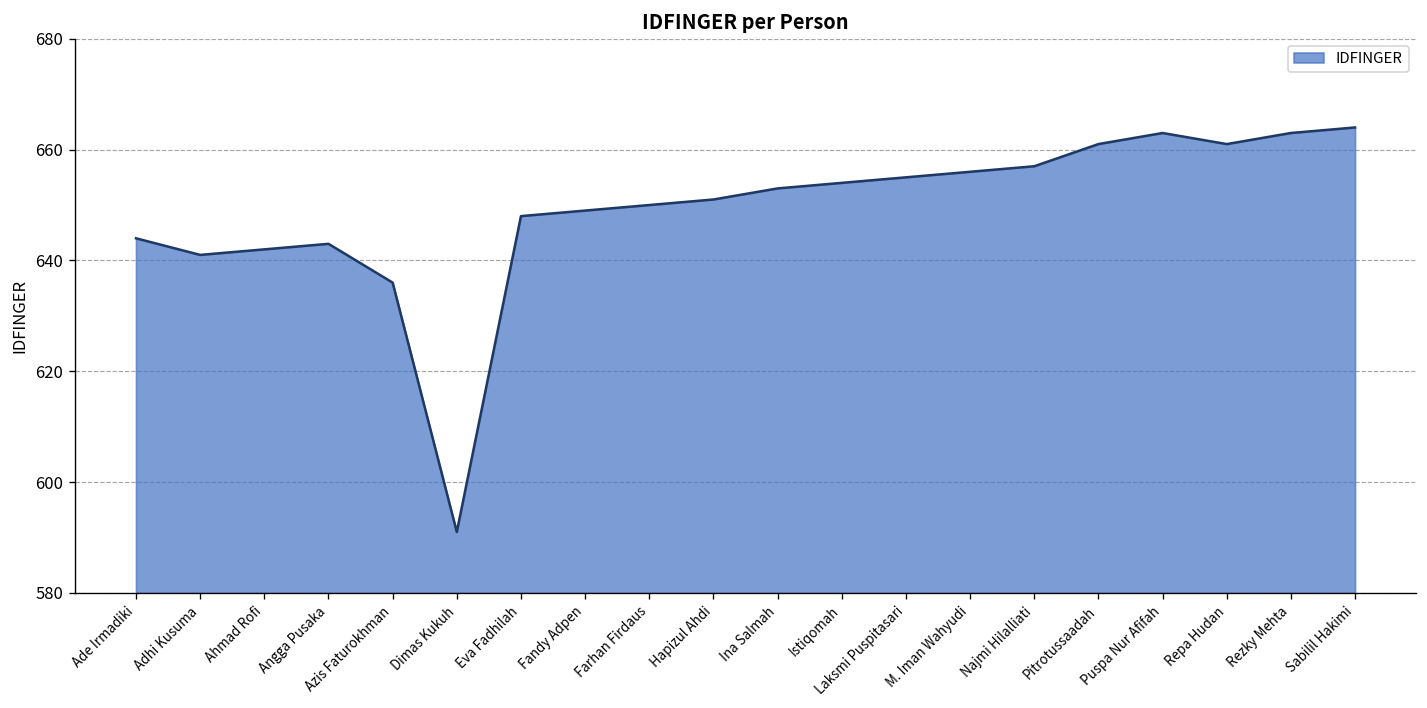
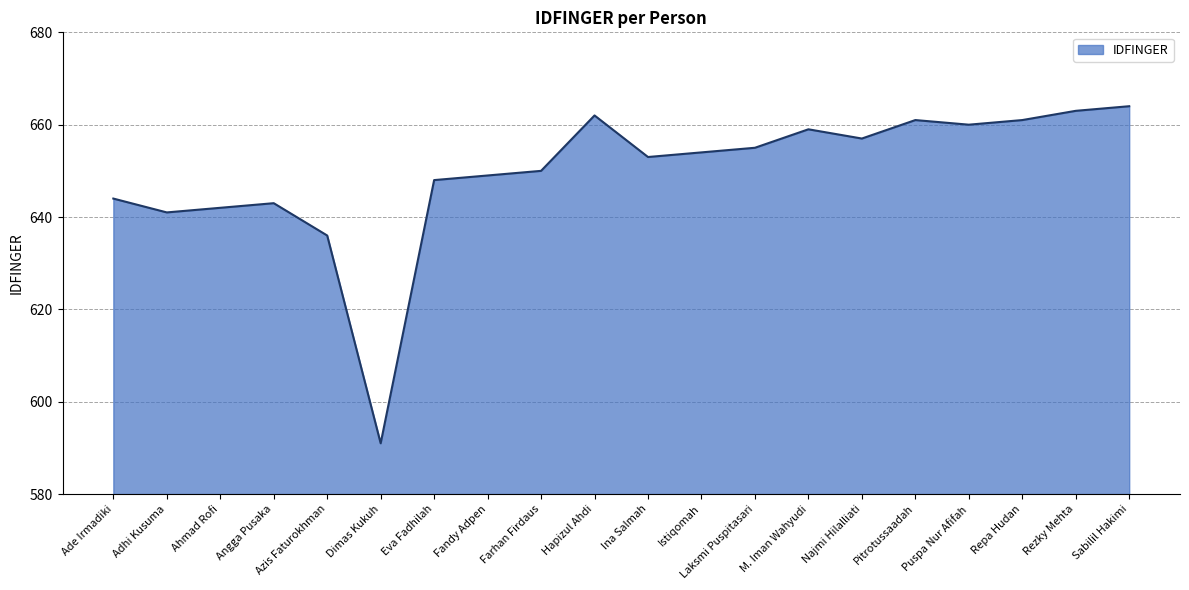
  {
    "Ade Irmadiki": 644,
    "Adhi Kusuma": 641,
    "Ahmad Rofi": 642,
    "Angga Pusaka": 643,
    "Azis Faturokhman": 636,
    "Dimas Kukuh": 591,
    "Eva Fadhilah": 648,
    "Fandy Adpen": 649,
    "Farhan Firdaus": 650,
-   "Hapizul Ahdi": 651,
+   "Hapizul Ahdi": 662,
    "Ina Salmah": 653,
    "Istiqomah": 654,
    "Laksmi Puspitasari": 655,
-   "M. Iman Wahyudi": 656,
+   "M. Iman Wahyudi": 659,
    "Najmi Hilalliati": 657,
    "Pitrotussaadah": 661,
-   "Puspa Nur Afifah": 663,
+   "Puspa Nur Afifah": 660,
    "Repa Hudan": 661,
    "Rezky Mehta": 663,
    "Sabilil Hakimi": 664
  }
